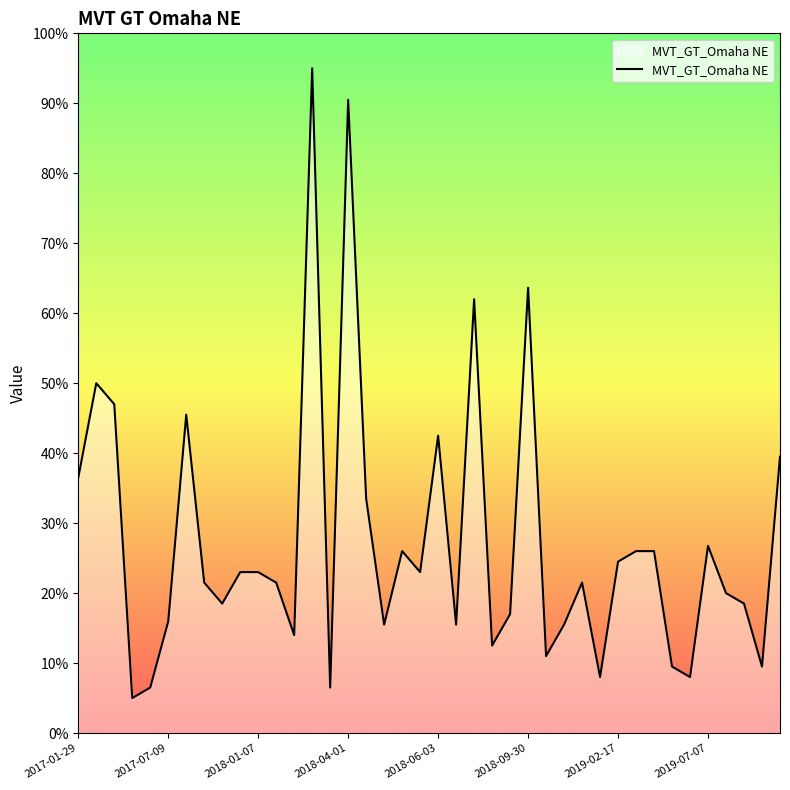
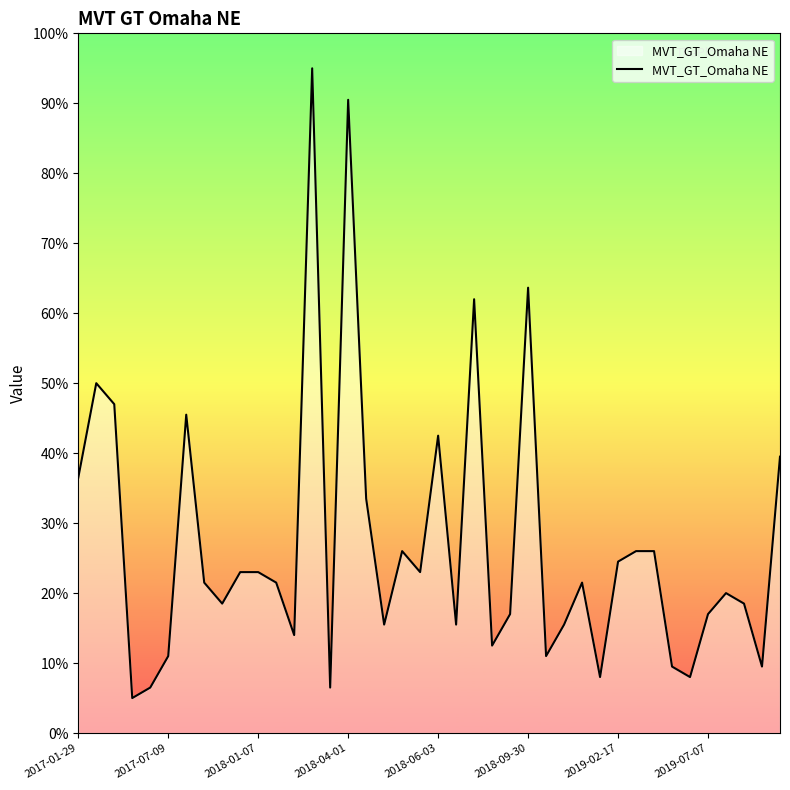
  {
    "2017-01-29": "37%",
-   "2017-07-09": "16%",
+   "2017-07-09": "11%",
    "2018-01-07": "23%",
    "2018-04-01": "91%",
    "2018-06-03": "43%",
    "2018-09-30": "64%",
    "2019-02-17": "25%",
-   "2019-07-07": "27%"
+   "2019-07-07": "17%"
  }
